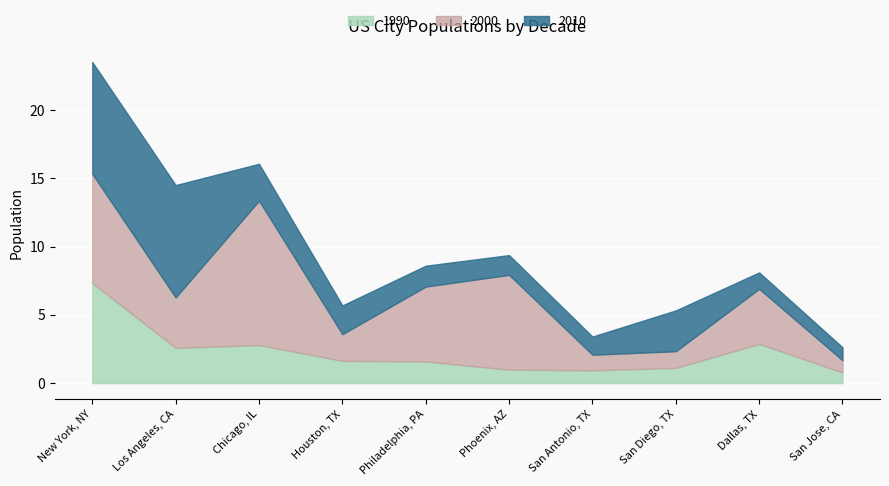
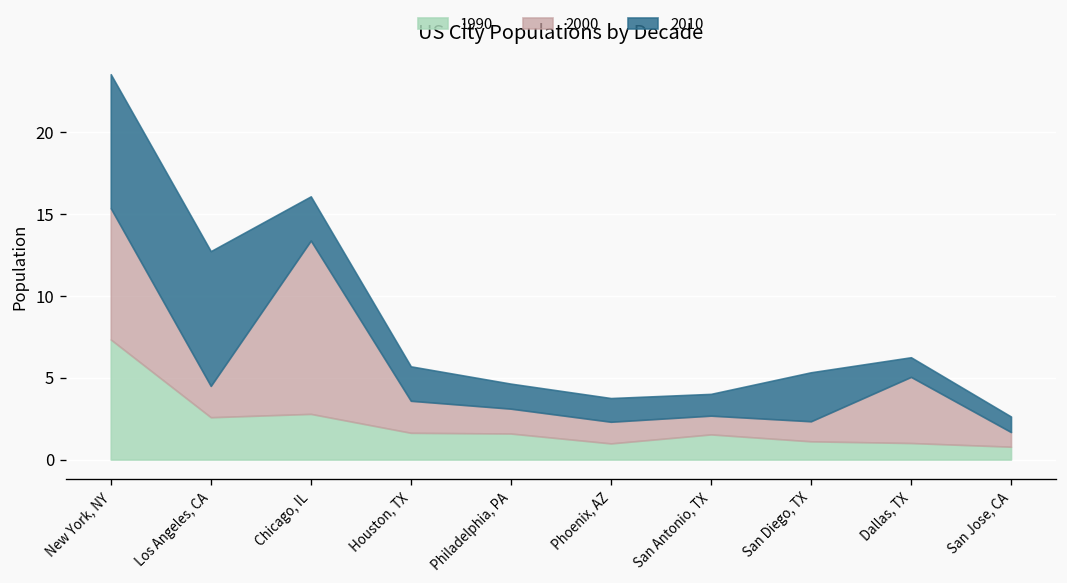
  {
    "1990": {
      "New York, NY": 7.3,
      "Los Angeles, CA": 2.6,
      "Chicago, IL": 2.8,
      "Houston, TX": 1.6,
      "Philadelphia, PA": 1.6,
      "Phoenix, AZ": 1.0,
-     "San Antonio, TX": 0.9,
+     "San Antonio, TX": 1.5,
      "San Diego, TX": 1.1,
-     "Dallas, TX": 2.9,
+     "Dallas, TX": 1.0,
      "San Jose, CA": 0.8
    },
    "2000": {
      "New York, NY": 8.0,
-     "Los Angeles, CA": 3.7,
+     "Los Angeles, CA": 1.9,
      "Chicago, IL": 10.6,
      "Houston, TX": 2.0,
-     "Philadelphia, PA": 5.5,
-     "Phoenix, AZ": 6.9,
+     "Philadelphia, PA": 1.5,
+     "Phoenix, AZ": 1.3,
      "San Antonio, TX": 1.1,
      "San Diego, TX": 1.2,
      "Dallas, TX": 4.0,
      "San Jose, CA": 0.9
    },
    "2010": {
      "New York, NY": 8.2,
      "Los Angeles, CA": 8.2,
      "Chicago, IL": 2.7,
      "Houston, TX": 2.1,
      "Philadelphia, PA": 1.5,
      "Phoenix, AZ": 1.4,
      "San Antonio, TX": 1.3,
      "San Diego, TX": 3.0,
      "Dallas, TX": 1.2,
      "San Jose, CA": 0.9
    }
  }
